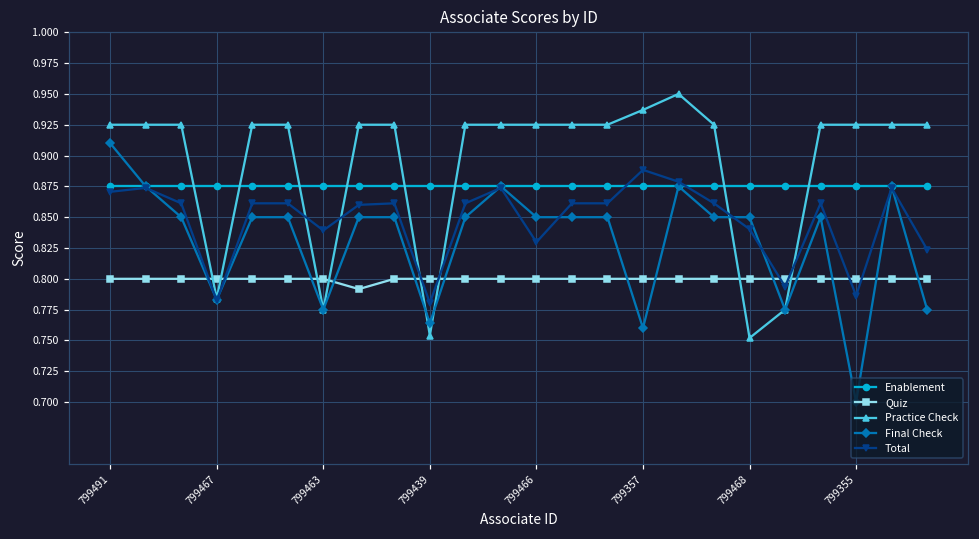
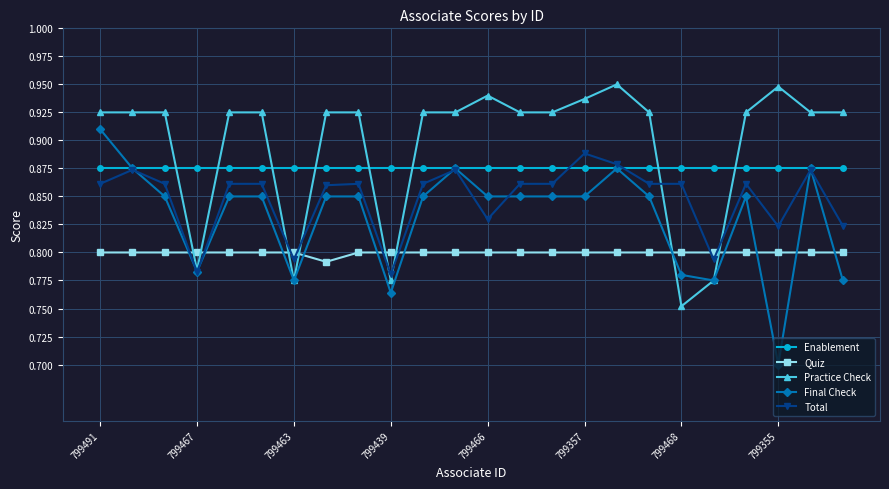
  {
    "Enablement": {
      "799491": 0.875,
      "799467": 0.875,
      "799463": 0.875,
      "799439": 0.875,
      "799466": 0.875,
      "799357": 0.875,
      "799468": 0.875,
      "799355": 0.875
    },
    "Quiz": {
      "799491": 0.800,
      "799467": 0.800,
      "799463": 0.800,
      "799439": 0.800,
      "799466": 0.800,
      "799357": 0.800,
      "799468": 0.800,
      "799355": 0.800
    },
    "Practice Check": {
      "799491": 0.925,
-     "799439": 0.754,
-     "799466": 0.925,
+     "799439": 0.775,
+     "799466": 0.940,
      "799357": 0.937,
      "799468": 0.752,
-     "799355": 0.925
+     "799355": 0.948
    },
    "Final Check": {
      "799491": 0.91,
      "799439": 0.764,
      "799466": 0.85,
-     "799357": 0.76,
-     "799468": 0.85
+     "799357": 0.85,
+     "799468": 0.78
    },
    "Total": {
-     "799491": 0.871,
-     "799463": 0.839,
+     "799491": 0.861,
+     "799463": 0.794,
      "799439": 0.780,
      "799466": 0.830,
      "799357": 0.888,
-     "799468": 0.840,
-     "799355": 0.786
+     "799468": 0.861,
+     "799355": 0.823
    }
  }
